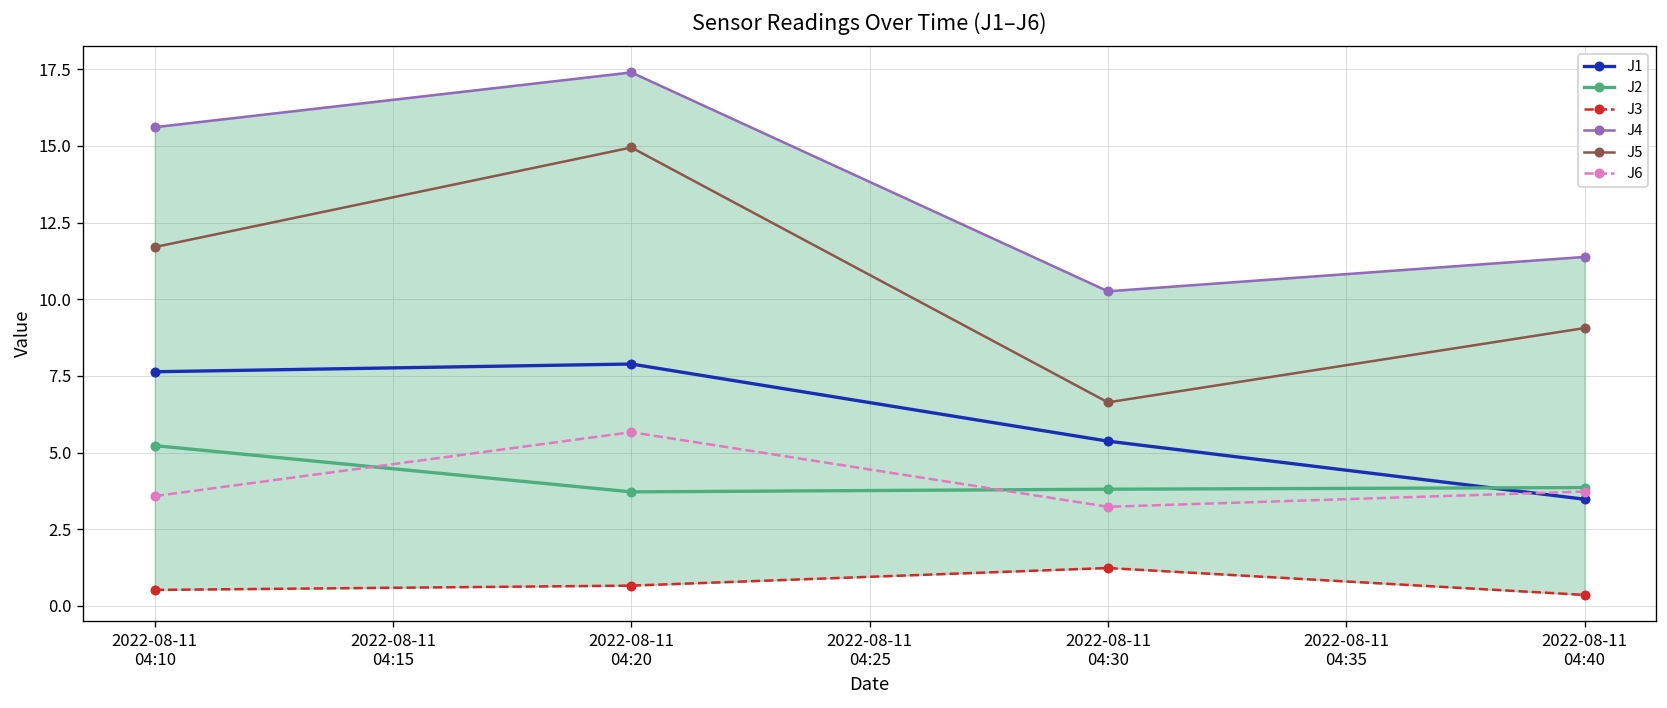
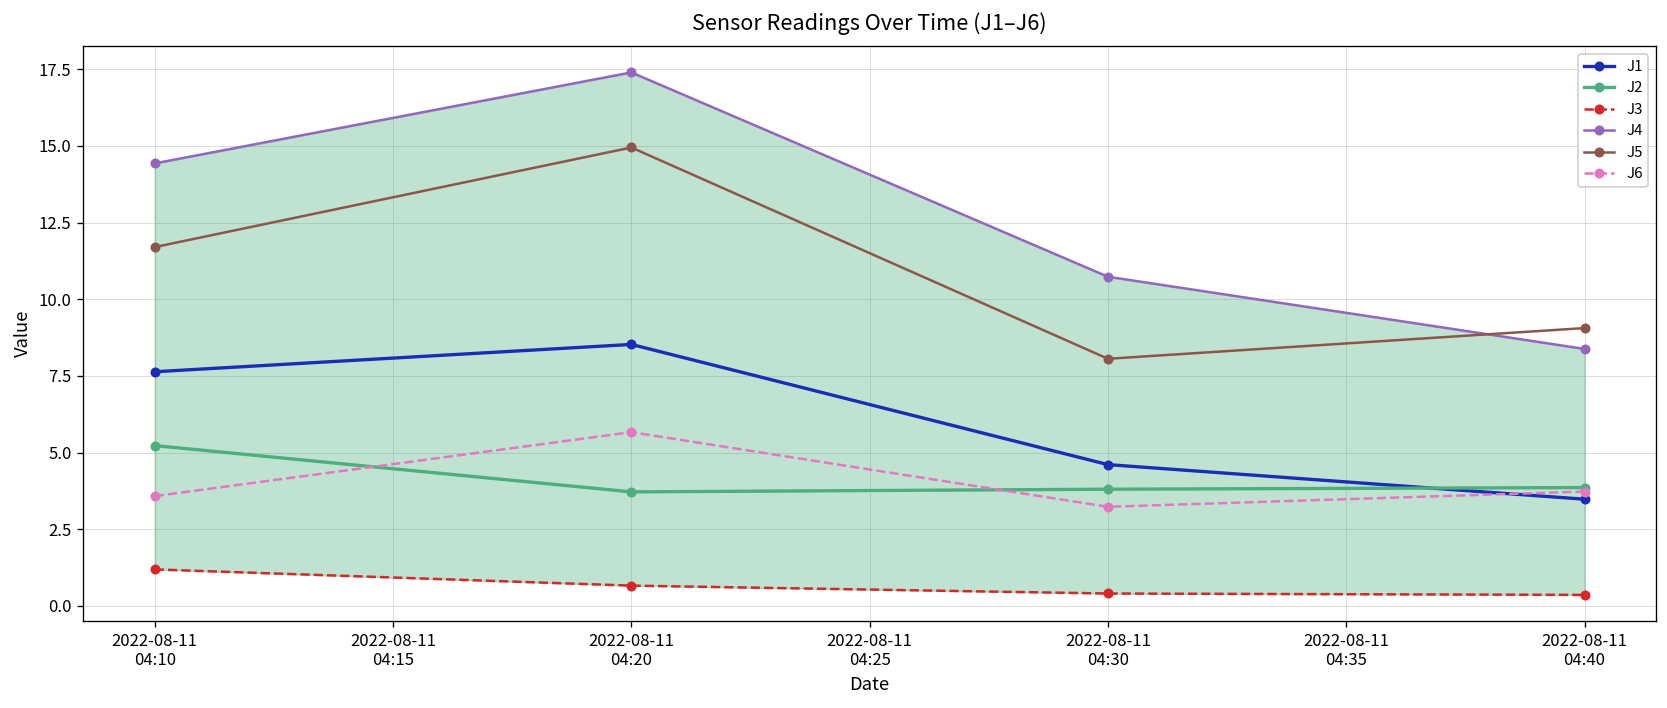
  {
    "J1": {
      "2022-08-11 04:10": 7.6,
-     "2022-08-11 04:20": 7.9,
-     "2022-08-11 04:30": 5.4,
+     "2022-08-11 04:20": 8.5,
+     "2022-08-11 04:30": 4.6,
      "2022-08-11 04:40": 3.5
    },
    "J2": {
      "2022-08-11 04:10": 5.2,
      "2022-08-11 04:20": 3.7,
      "2022-08-11 04:30": 3.8,
      "2022-08-11 04:40": 3.9
    },
    "J3": {
-     "2022-08-11 04:10": 0.5,
+     "2022-08-11 04:10": 1.2,
      "2022-08-11 04:20": 0.7,
-     "2022-08-11 04:30": 1.2,
+     "2022-08-11 04:30": 0.4,
      "2022-08-11 04:40": 0.4
    },
    "J4": {
-     "2022-08-11 04:10": 15.6,
+     "2022-08-11 04:10": 14.4,
      "2022-08-11 04:20": 17.4,
-     "2022-08-11 04:30": 10.3,
-     "2022-08-11 04:40": 11.4
+     "2022-08-11 04:30": 10.7,
+     "2022-08-11 04:40": 8.4
    },
    "J5": {
      "2022-08-11 04:10": 11.7,
      "2022-08-11 04:20": 14.9,
-     "2022-08-11 04:30": 6.6,
+     "2022-08-11 04:30": 8.1,
      "2022-08-11 04:40": 9.1
    },
    "J6": {
      "2022-08-11 04:10": 3.6,
      "2022-08-11 04:20": 5.7,
      "2022-08-11 04:30": 3.2,
      "2022-08-11 04:40": 3.7
    }
  }
